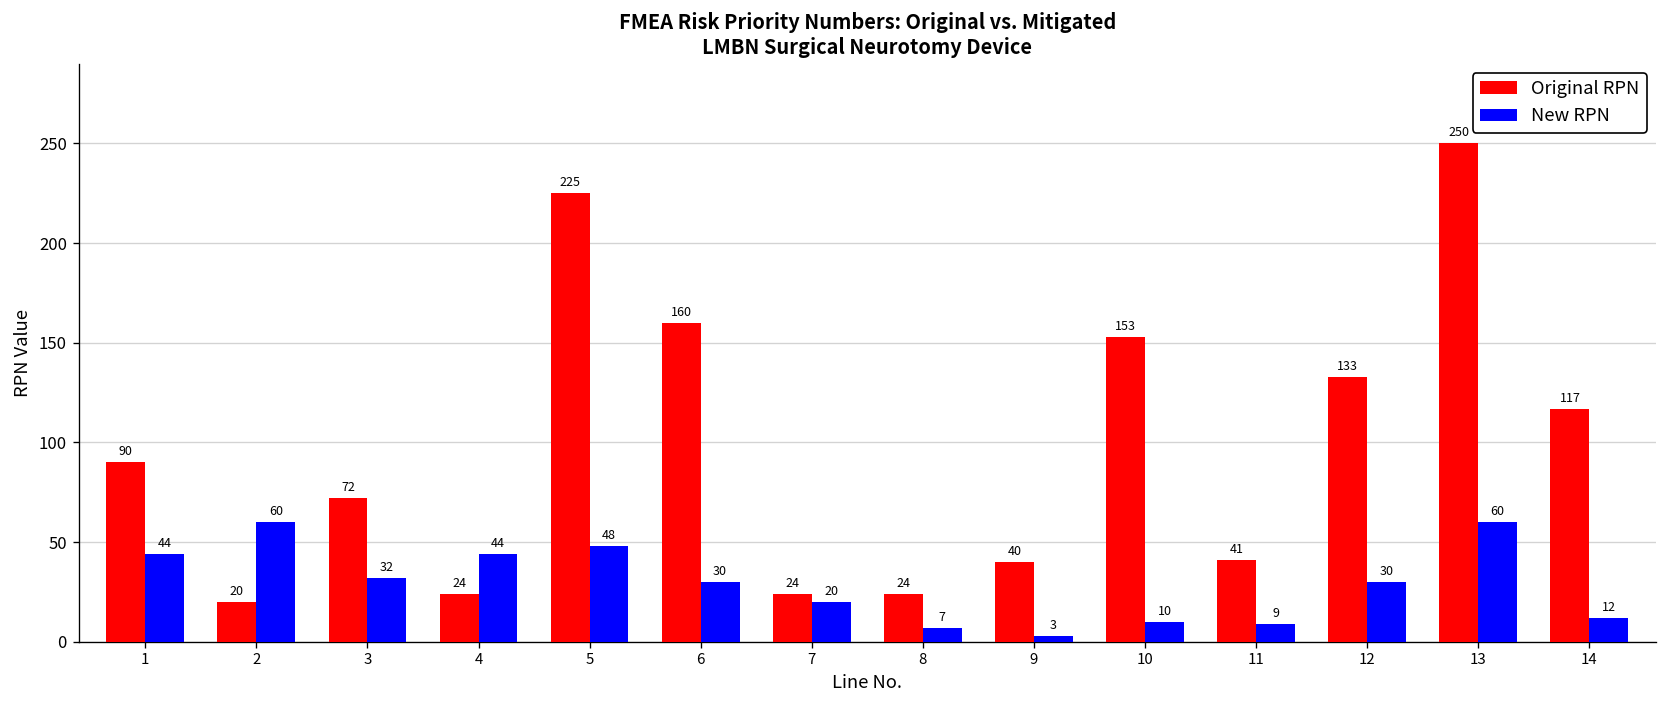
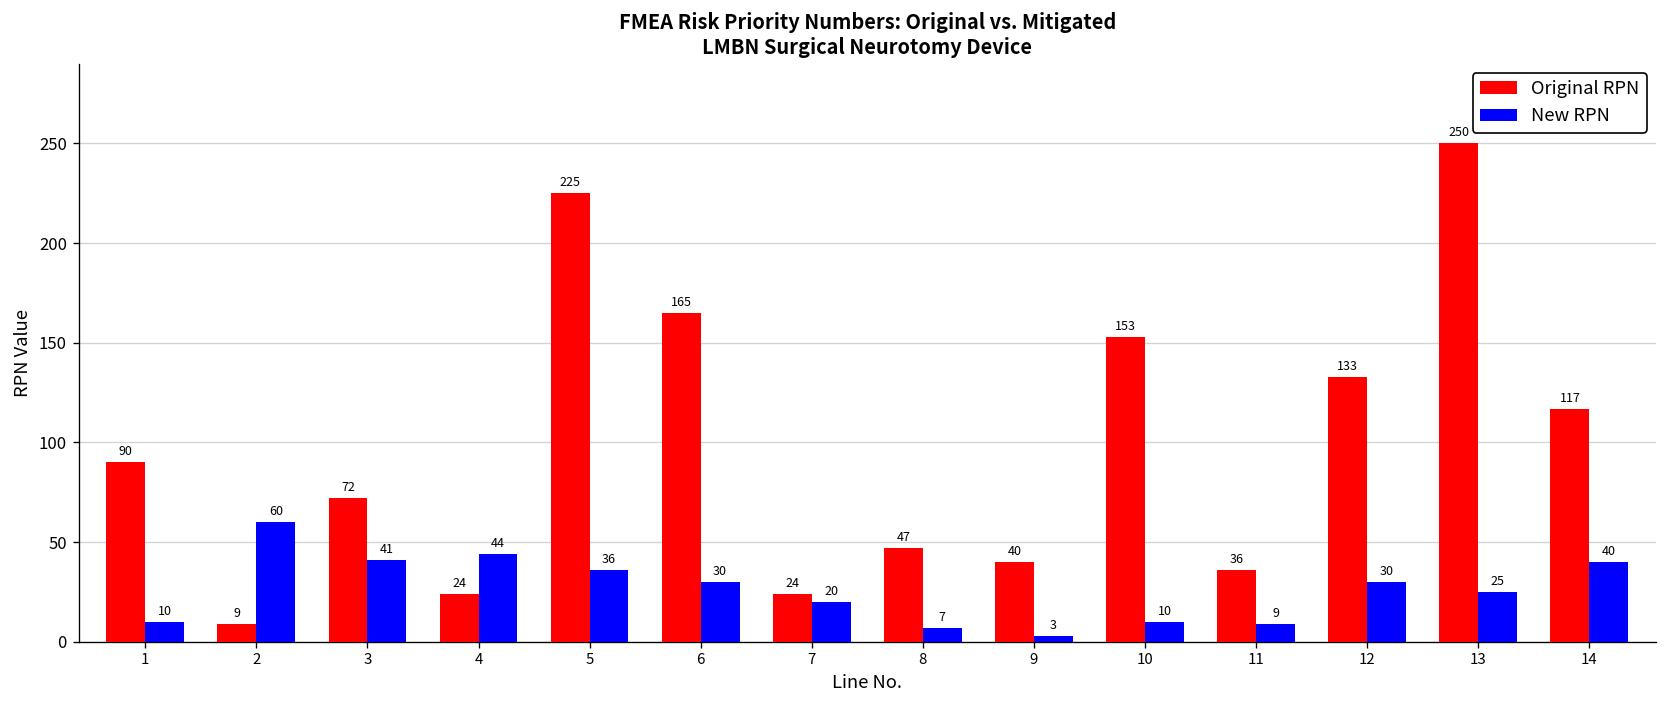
  {
    "Original RPN": {
      "1": 90,
-     "2": 20,
+     "2": 9,
      "3": 72,
      "4": 24,
      "5": 225,
-     "6": 160,
+     "6": 165,
      "7": 24,
-     "8": 24,
+     "8": 47,
      "9": 40,
      "10": 153,
-     "11": 41,
+     "11": 36,
      "12": 133,
      "13": 250,
      "14": 117
    },
    "New RPN": {
-     "1": 44,
+     "1": 10,
      "2": 60,
-     "3": 32,
+     "3": 41,
      "4": 44,
-     "5": 48,
+     "5": 36,
      "6": 30,
      "7": 20,
      "8": 7,
      "9": 3,
      "10": 10,
      "11": 9,
      "12": 30,
-     "13": 60,
-     "14": 12
+     "13": 25,
+     "14": 40
    }
  }
